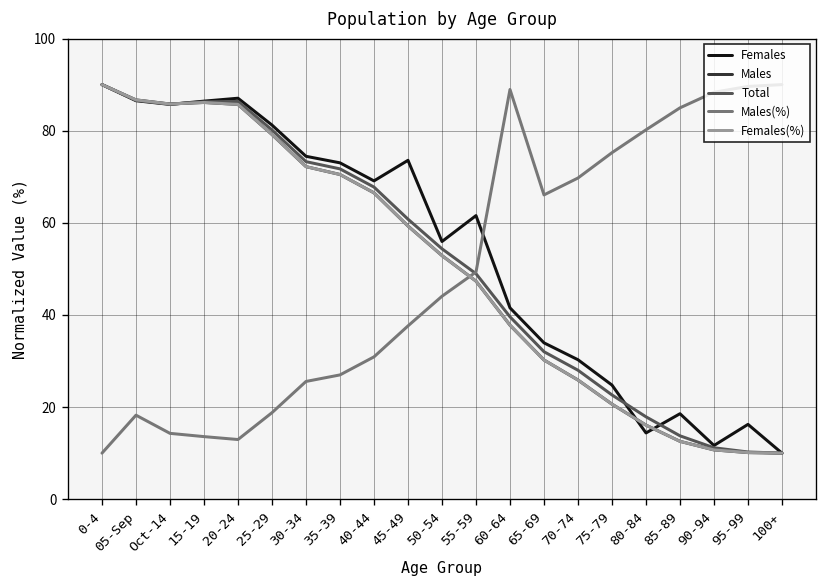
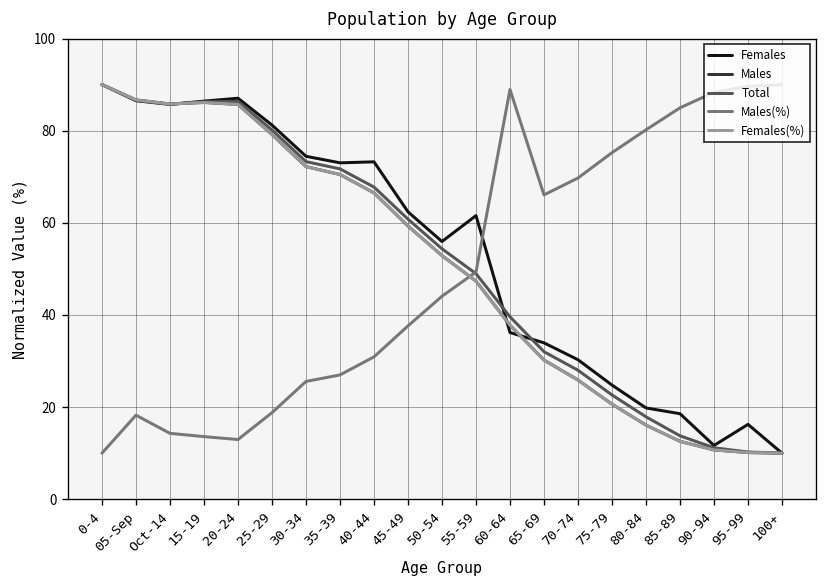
  {
    "Females": {
      "20-24": 87,
      "25-29": 81,
      "30-34": 74,
      "35-39": 73,
-     "40-44": 69,
-     "45-49": 74,
+     "40-44": 73,
+     "45-49": 62,
      "50-54": 56,
      "55-59": 62,
-     "60-64": 42,
+     "60-64": 36,
      "65-69": 34,
      "70-74": 30,
      "75-79": 25,
-     "80-84": 14,
+     "80-84": 20,
      "85-89": 19,
      "95-99": 16
    }
  }
